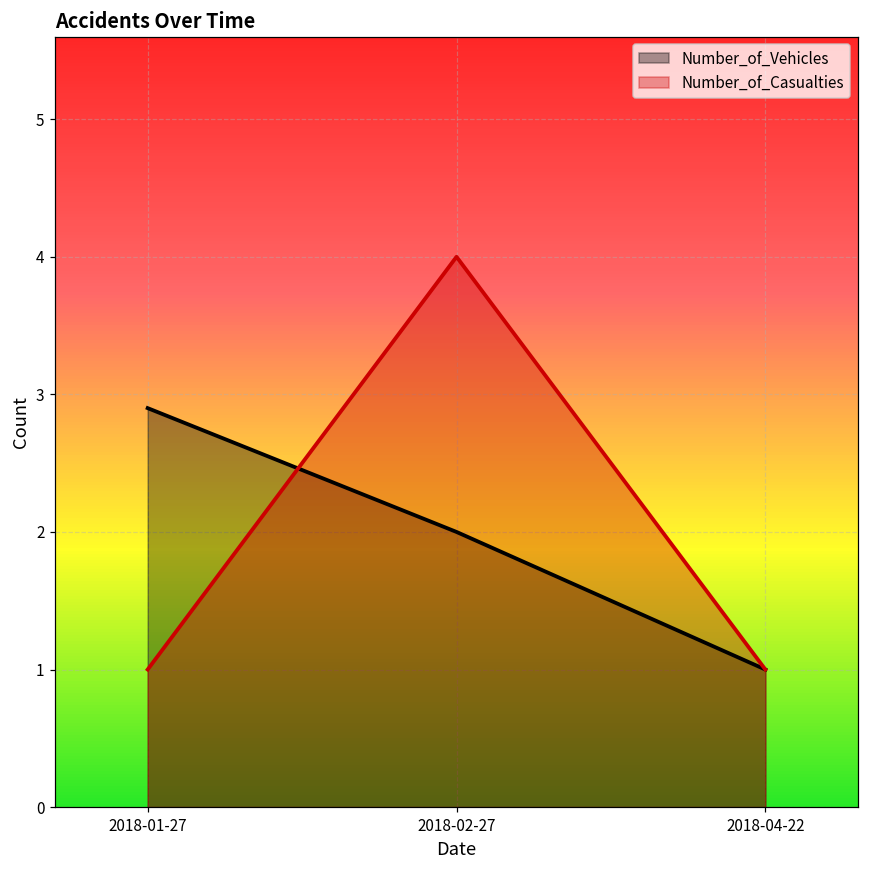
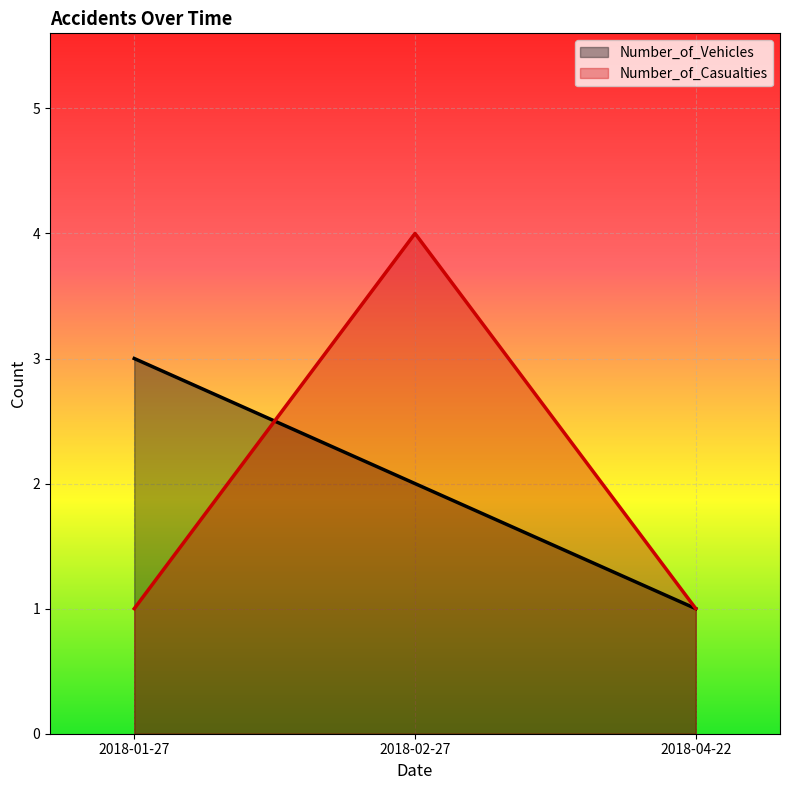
  {
    "Number_of_Vehicles": {
-     "2018-01-27": 2.9,
+     "2018-01-27": 3.0,
      "2018-02-27": 2.0
    },
    "Number_of_Casualties": {
      "2018-01-27": 1.0,
      "2018-02-27": 4.0
    }
  }
